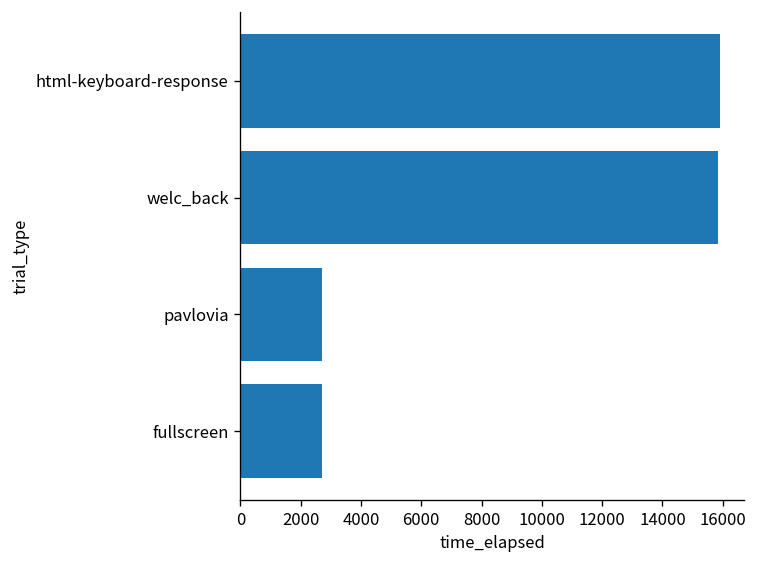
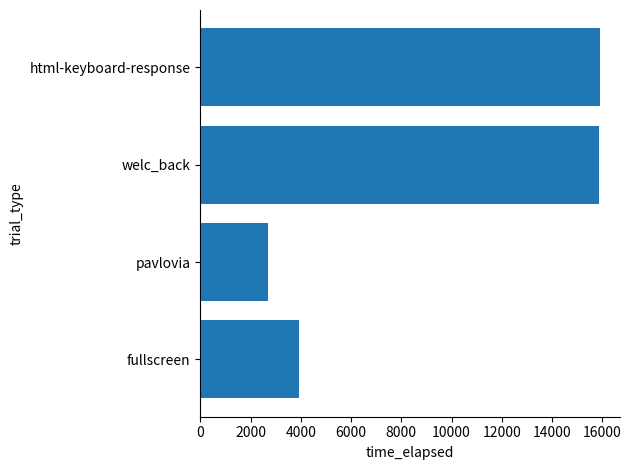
  {
    "html-keyboard-response": 15900,
    "welc_back": 15900,
    "pavlovia": 2700,
-   "fullscreen": 2700
+   "fullscreen": 3900
  }
